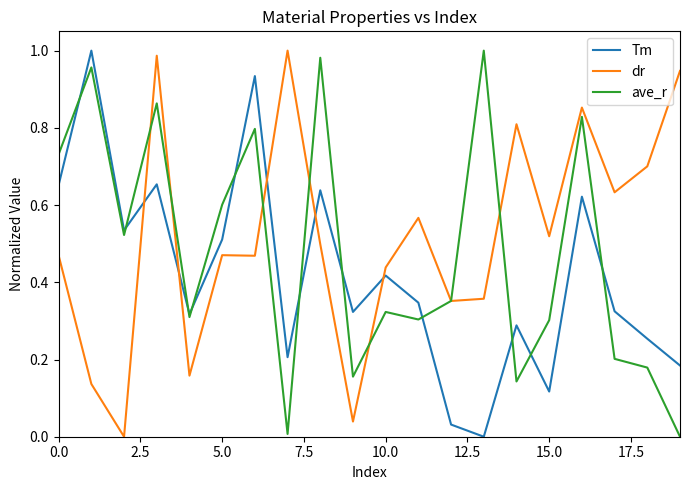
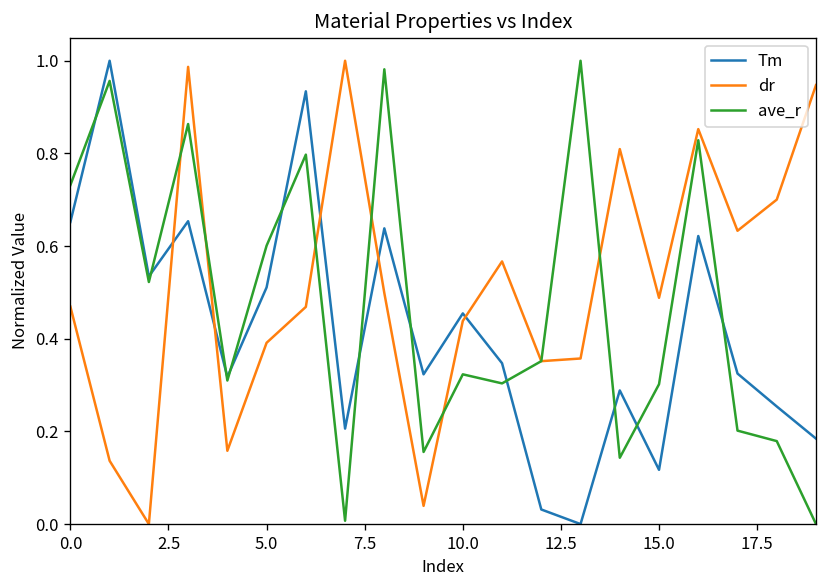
  {
    "Tm": {
      "0.0": 0.65,
      "5.0": 0.51,
-     "10.0": 0.42,
+     "10.0": 0.45,
      "15.0": 0.12
    },
    "dr": {
      "0.0": 0.47,
-     "5.0": 0.47,
+     "5.0": 0.39,
      "10.0": 0.44,
-     "15.0": 0.52
+     "15.0": 0.49
    },
    "ave_r": {
      "0.0": 0.73,
      "5.0": 0.60,
      "10.0": 0.32,
      "15.0": 0.30
    }
  }
